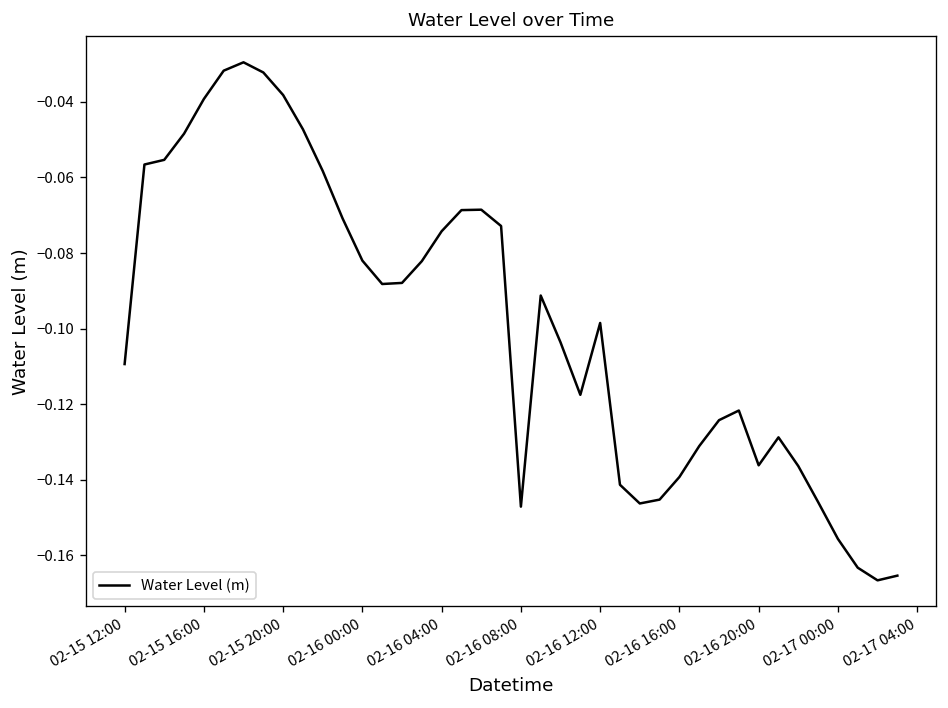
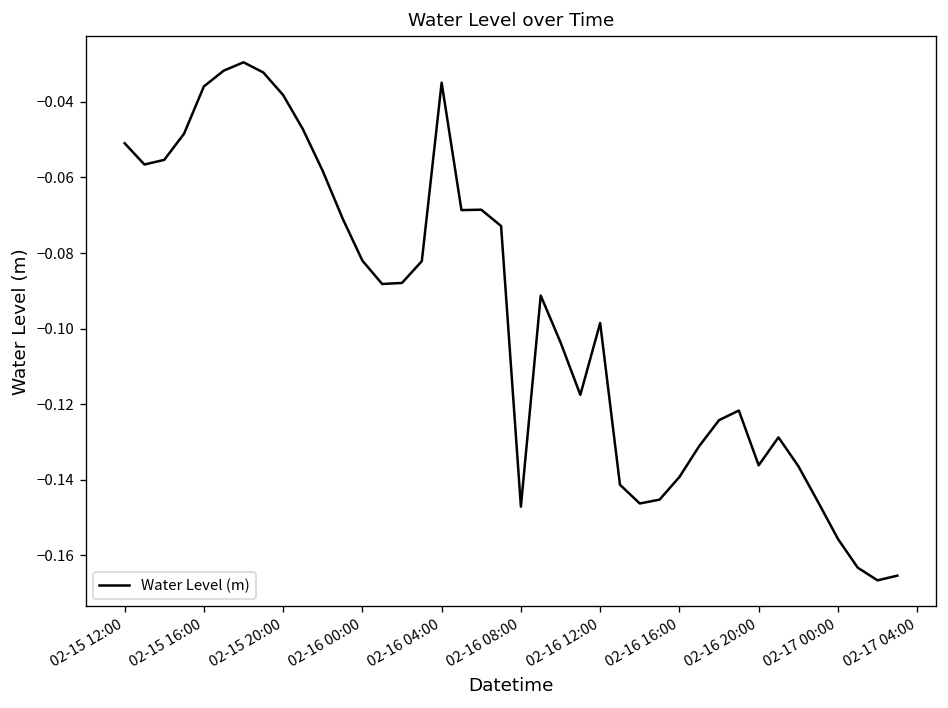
  {
-   "02-15 12:00": -0.109,
-   "02-15 16:00": -0.039,
+   "02-15 12:00": -0.051,
+   "02-15 16:00": -0.036,
    "02-15 20:00": -0.038,
    "02-16 00:00": -0.082,
-   "02-16 04:00": -0.074,
+   "02-16 04:00": -0.035,
    "02-16 08:00": -0.147,
    "02-16 12:00": -0.099,
    "02-16 16:00": -0.139,
    "02-16 20:00": -0.136,
    "02-17 00:00": -0.156
  }
